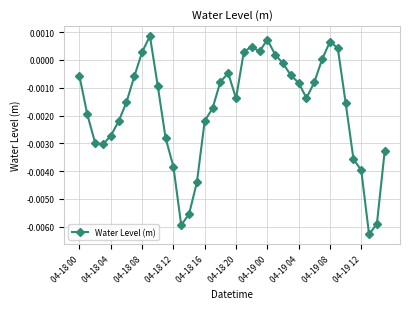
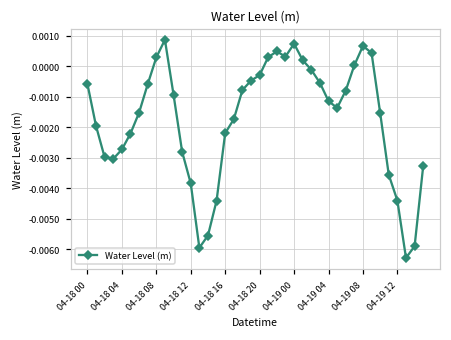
  {
    "04-18 00": -0.0006,
    "04-18 04": -0.0027,
    "04-18 08": 0.0003,
    "04-18 12": -0.0038,
    "04-18 16": -0.0022,
-   "04-18 20": -0.0014,
+   "04-18 20": -0.0003,
    "04-19 00": 0.0007,
-   "04-19 04": -0.0008,
+   "04-19 04": -0.0011,
    "04-19 08": 0.0007,
-   "04-19 12": -0.0040
+   "04-19 12": -0.0044
  }
